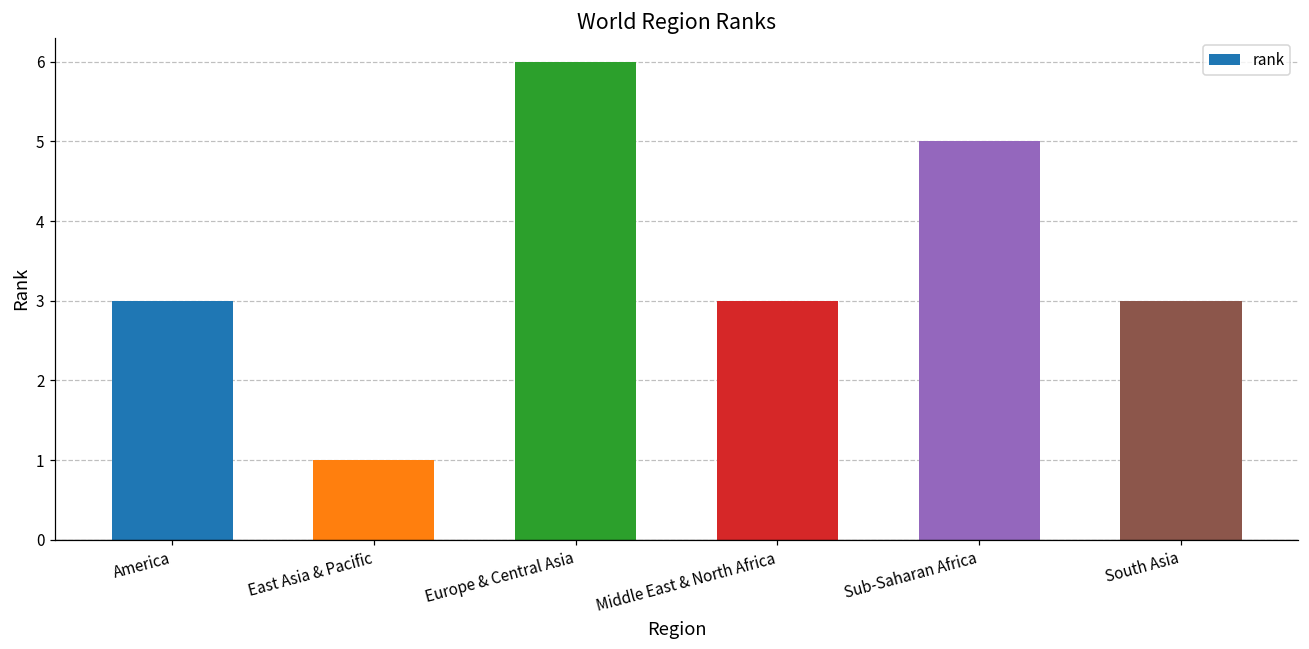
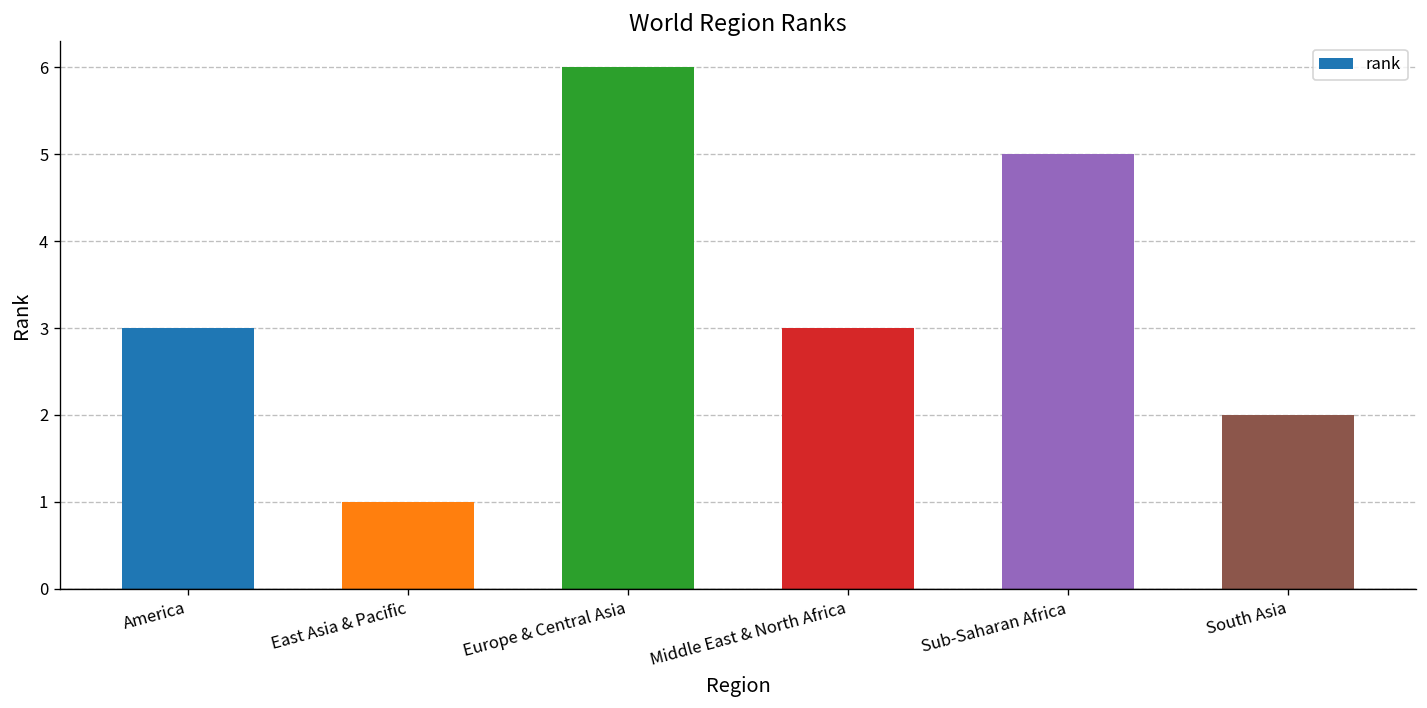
  {
    "America": 3,
    "East Asia & Pacific": 1,
    "Europe & Central Asia": 6,
    "Middle East & North Africa": 3,
    "Sub-Saharan Africa": 5,
-   "South Asia": 3
+   "South Asia": 2
  }
